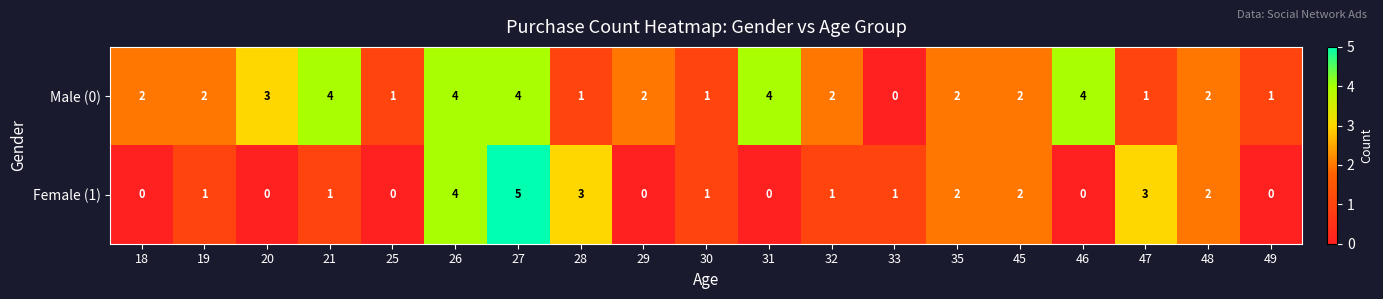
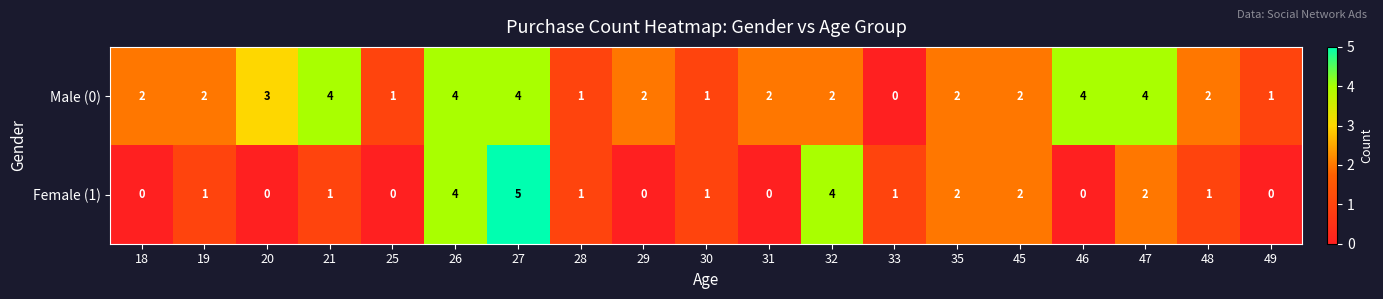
  {
    "Male (0)": {
      "18": 2,
      "19": 2,
      "20": 3,
      "21": 4,
      "25": 1,
      "26": 4,
      "27": 4,
      "28": 1,
      "29": 2,
      "30": 1,
-     "31": 4,
+     "31": 2,
      "32": 2,
      "33": 0,
      "35": 2,
      "45": 2,
      "46": 4,
-     "47": 1,
+     "47": 4,
      "48": 2,
      "49": 1
    },
    "Female (1)": {
      "18": 0,
      "19": 1,
      "20": 0,
      "21": 1,
      "25": 0,
      "26": 4,
      "27": 5,
-     "28": 3,
+     "28": 1,
      "29": 0,
      "30": 1,
      "31": 0,
-     "32": 1,
+     "32": 4,
      "33": 1,
      "35": 2,
      "45": 2,
      "46": 0,
-     "47": 3,
-     "48": 2,
+     "47": 2,
+     "48": 1,
      "49": 0
    }
  }
